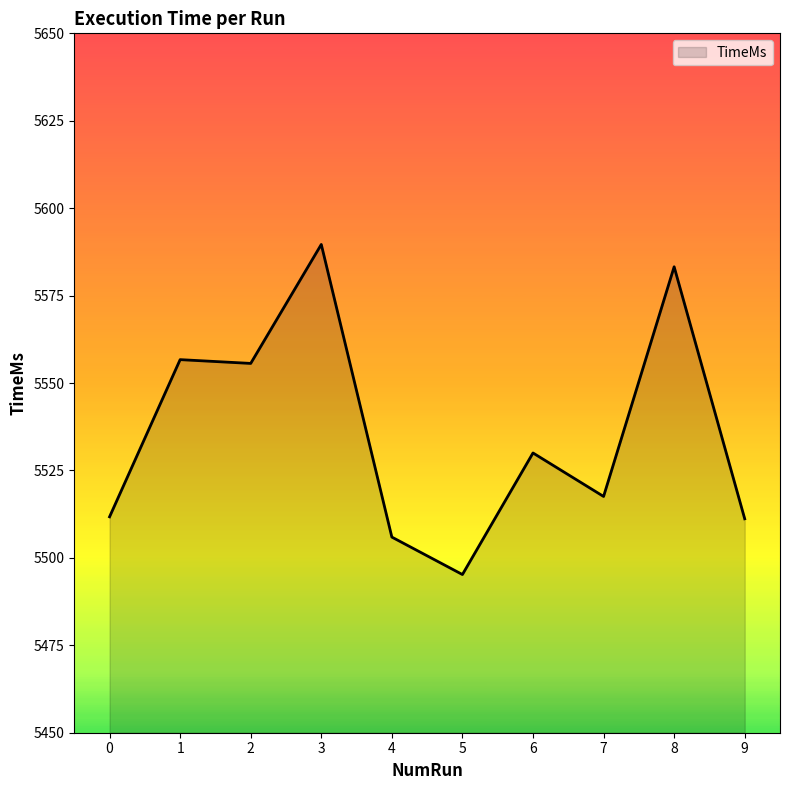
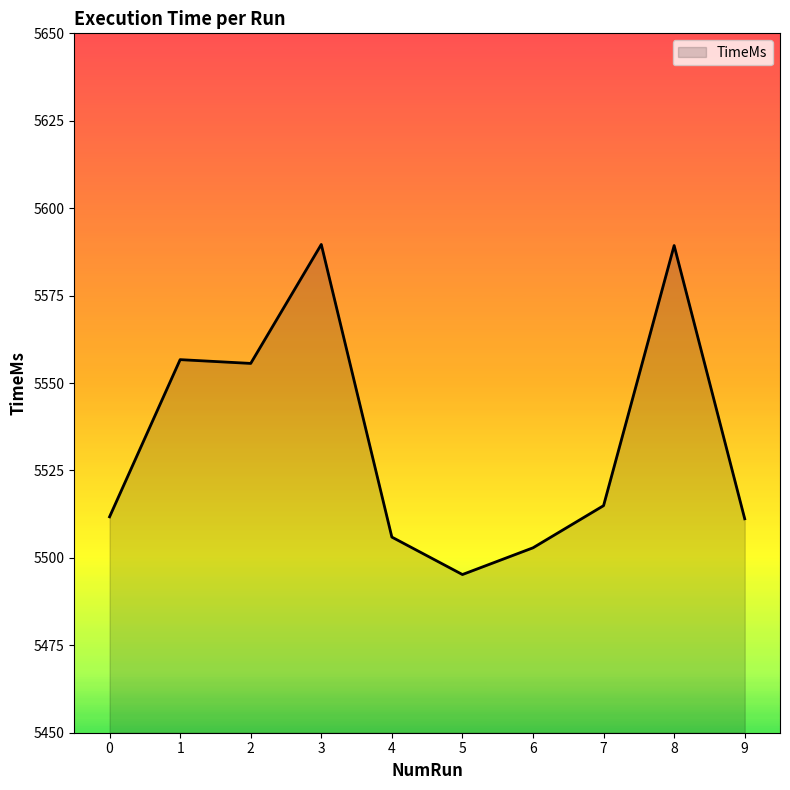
  {
    "0": 5512,
    "1": 5557,
    "2": 5556,
    "3": 5590,
    "4": 5506,
    "5": 5495,
-   "6": 5530,
-   "7": 5518,
-   "8": 5583,
+   "6": 5503,
+   "7": 5515,
+   "8": 5589,
    "9": 5511
  }
